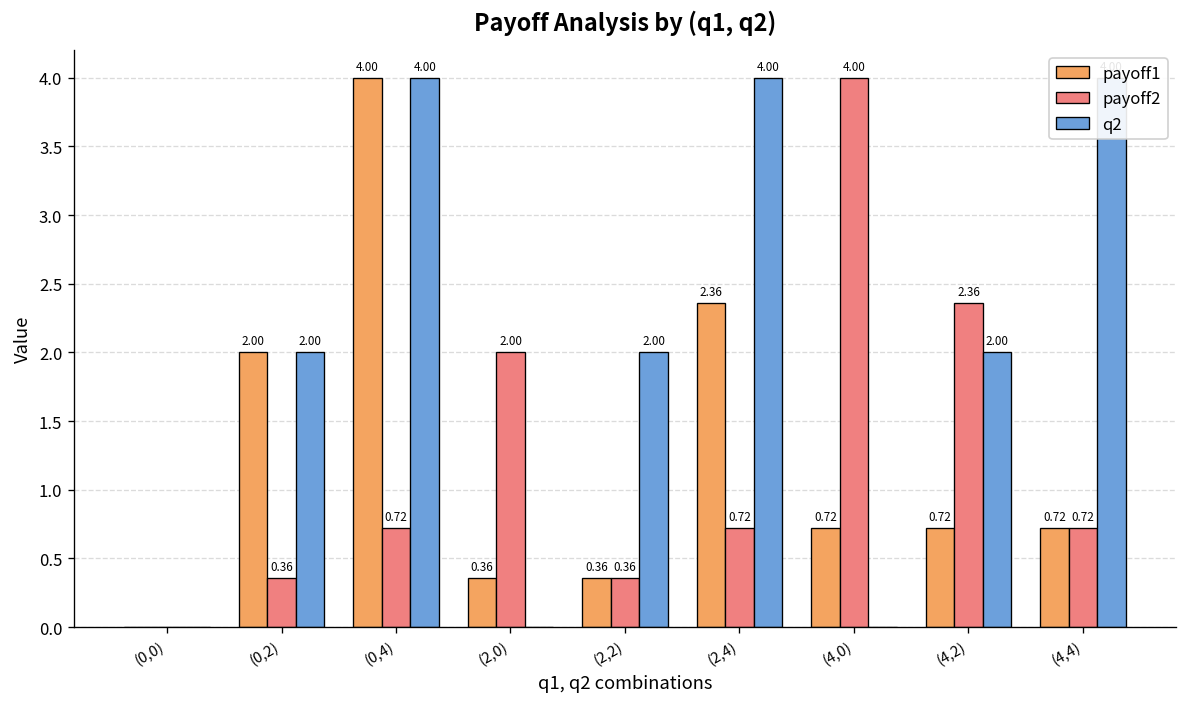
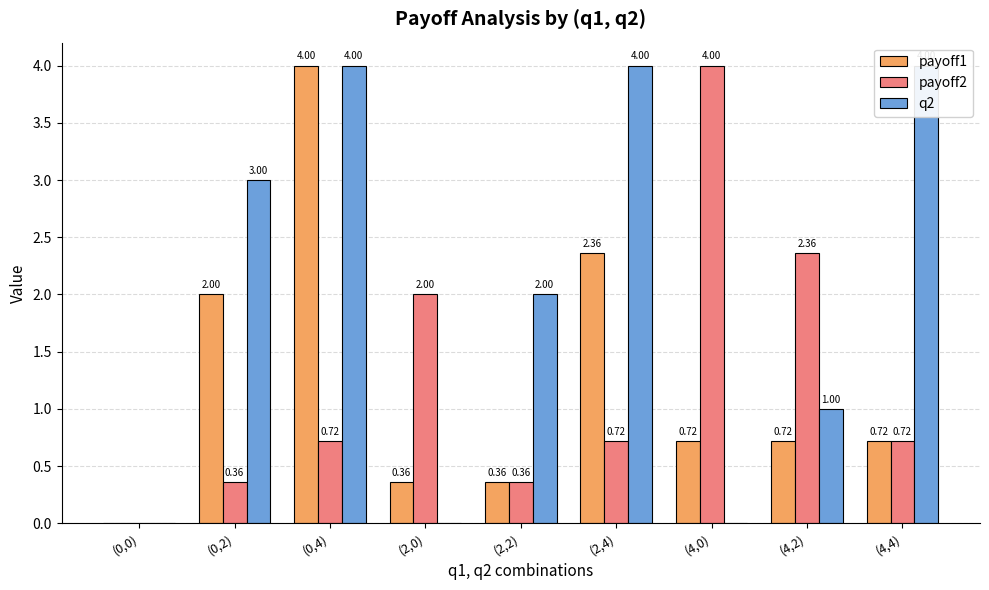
  {
    "q2": {
-     "(0,2)": 2.00,
+     "(0,2)": 3.00,
      "(0,4)": 4.00,
      "(2,2)": 2.00,
      "(2,4)": 4.00,
-     "(4,2)": 2.00
+     "(4,2)": 1.00
    }
  }
